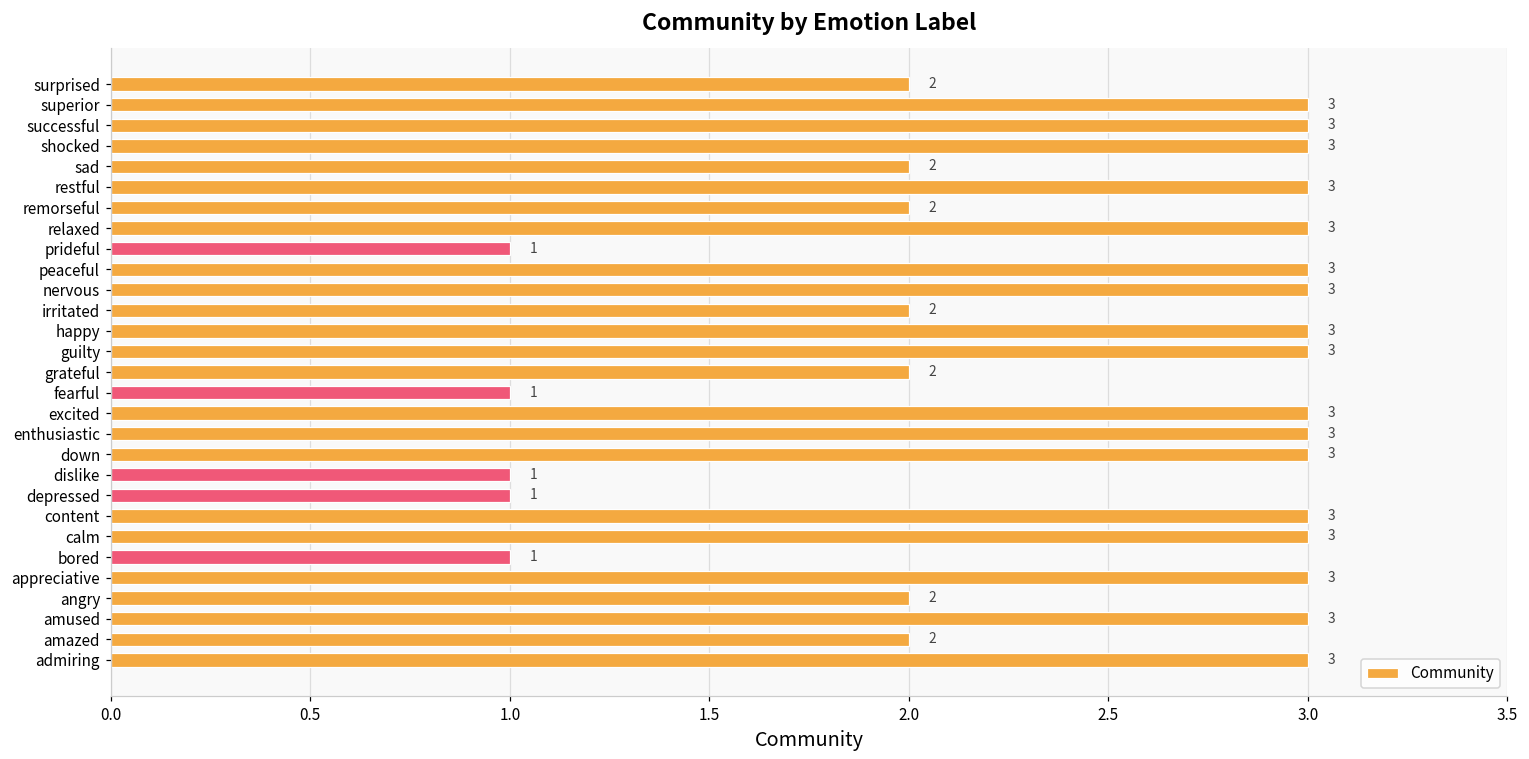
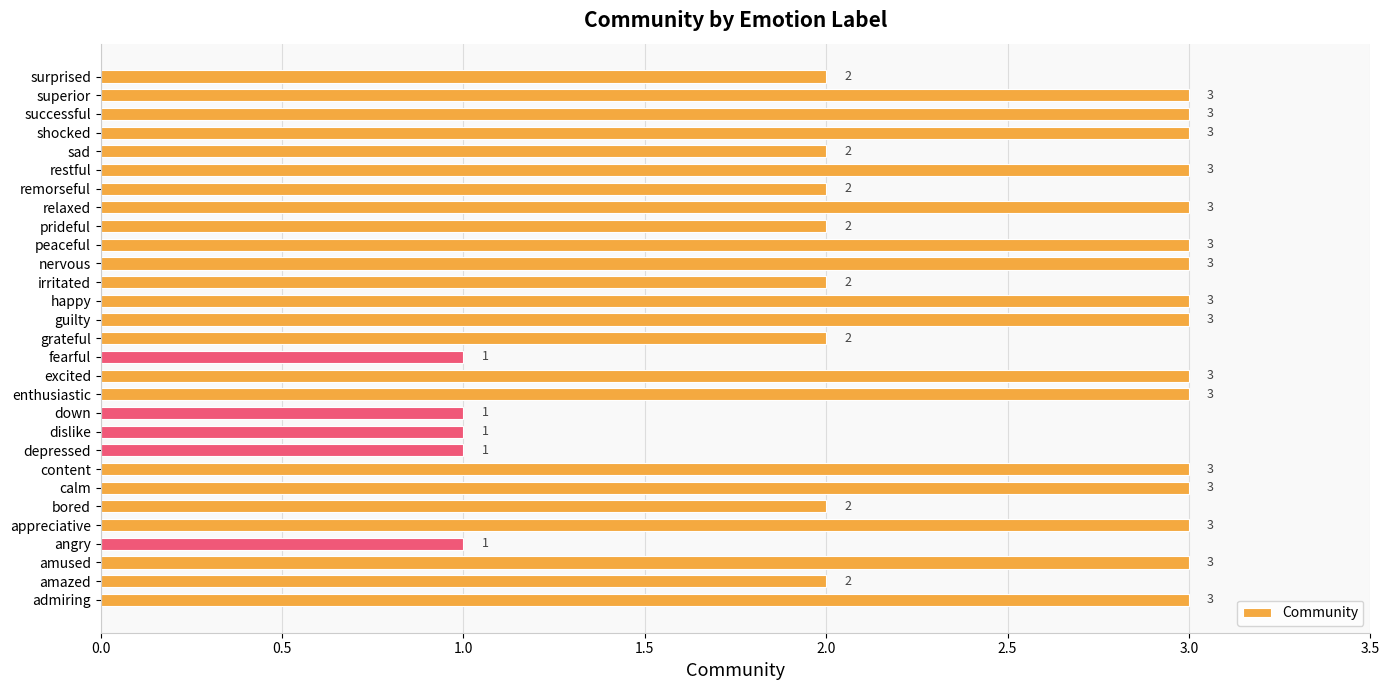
  {
    "surprised": 2,
    "superior": 3,
    "successful": 3,
    "shocked": 3,
    "sad": 2,
    "restful": 3,
    "remorseful": 2,
    "relaxed": 3,
-   "prideful": 1,
+   "prideful": 2,
    "peaceful": 3,
    "nervous": 3,
    "irritated": 2,
    "happy": 3,
    "guilty": 3,
    "grateful": 2,
    "fearful": 1,
    "excited": 3,
    "enthusiastic": 3,
-   "down": 3,
+   "down": 1,
    "dislike": 1,
    "depressed": 1,
    "content": 3,
    "calm": 3,
-   "bored": 1,
+   "bored": 2,
    "appreciative": 3,
-   "angry": 2,
+   "angry": 1,
    "amused": 3,
    "amazed": 2,
    "admiring": 3
  }
